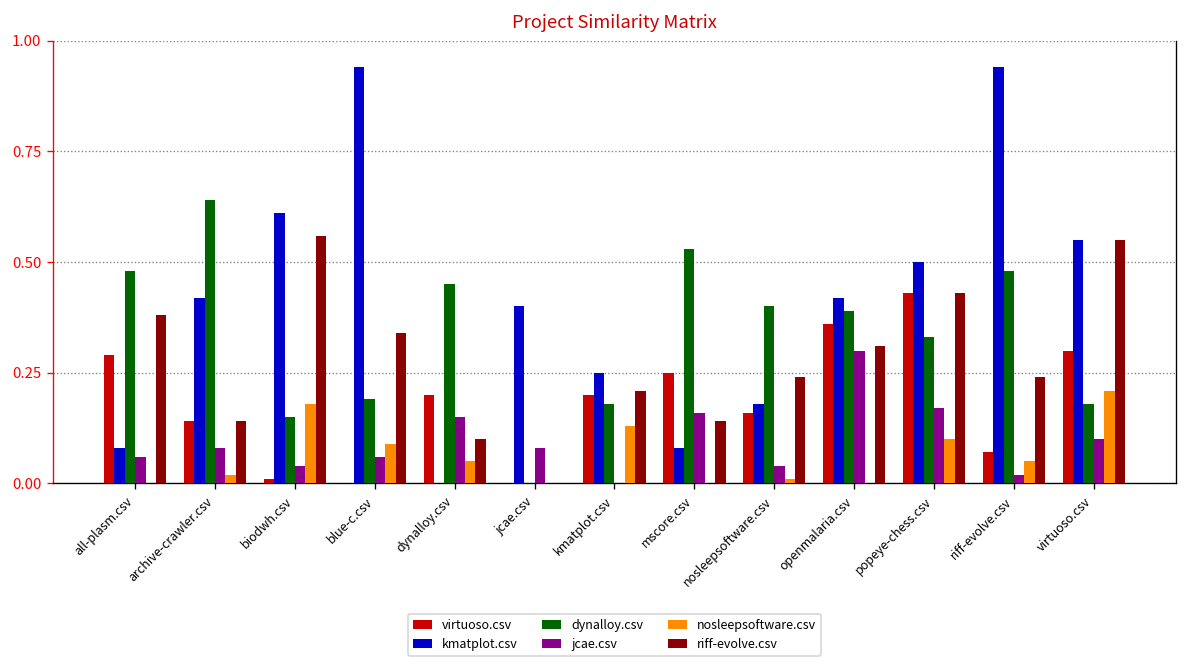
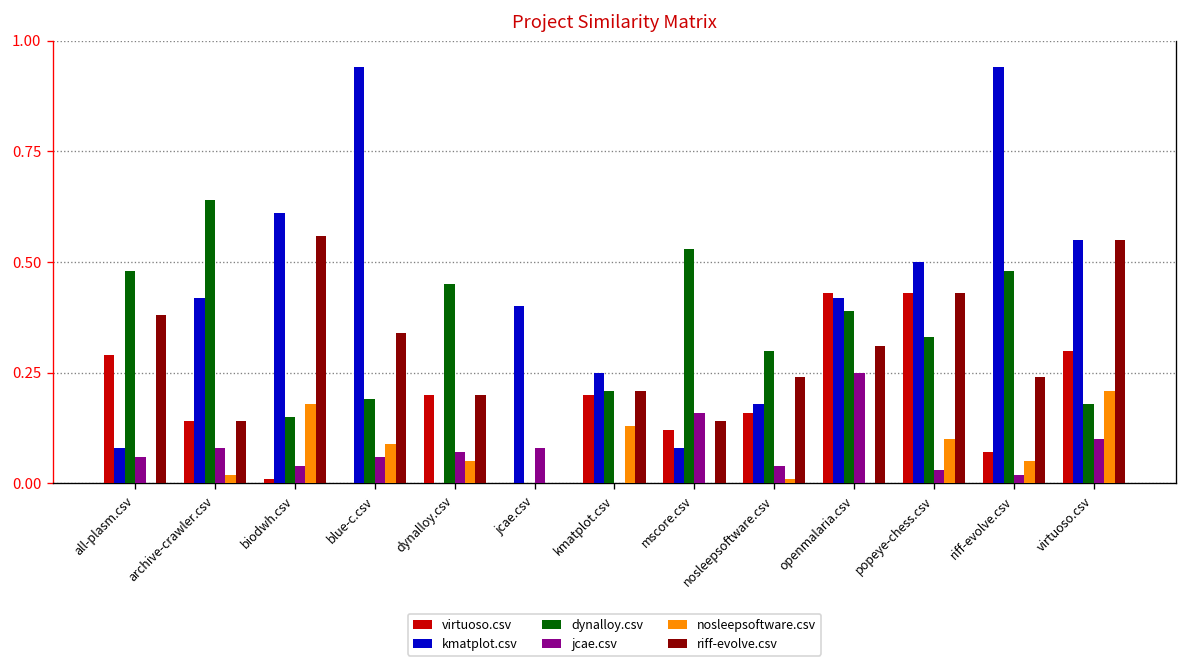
  {
    "virtuoso.csv": {
      "all-plasm.csv": 0.29,
      "archive-crawler.csv": 0.14,
      "biodwh.csv": 0.01,
      "blue-c.csv": 0.00,
      "dynalloy.csv": 0.20,
      "jcae.csv": 0.00,
      "kmatplot.csv": 0.20,
-     "mscore.csv": 0.25,
+     "mscore.csv": 0.12,
      "nosleepsoftware.csv": 0.16,
-     "openmalaria.csv": 0.36,
+     "openmalaria.csv": 0.43,
      "popeye-chess.csv": 0.43,
      "riff-evolve.csv": 0.07,
      "virtuoso.csv": 0.30
    },
    "kmatplot.csv": {
      "all-plasm.csv": 0.08,
      "archive-crawler.csv": 0.42,
      "biodwh.csv": 0.61,
      "blue-c.csv": 0.94,
      "dynalloy.csv": 0.00,
      "jcae.csv": 0.40,
      "kmatplot.csv": 0.25,
      "mscore.csv": 0.08,
      "nosleepsoftware.csv": 0.18,
      "openmalaria.csv": 0.42,
      "popeye-chess.csv": 0.50,
      "riff-evolve.csv": 0.94,
      "virtuoso.csv": 0.55
    },
    "dynalloy.csv": {
      "all-plasm.csv": 0.48,
      "archive-crawler.csv": 0.64,
      "biodwh.csv": 0.15,
      "blue-c.csv": 0.19,
      "dynalloy.csv": 0.45,
      "jcae.csv": 0.00,
-     "kmatplot.csv": 0.18,
+     "kmatplot.csv": 0.21,
      "mscore.csv": 0.53,
-     "nosleepsoftware.csv": 0.4,
+     "nosleepsoftware.csv": 0.3,
      "openmalaria.csv": 0.39,
      "popeye-chess.csv": 0.33,
      "riff-evolve.csv": 0.48,
      "virtuoso.csv": 0.18
    },
    "jcae.csv": {
      "all-plasm.csv": 0.06,
      "archive-crawler.csv": 0.08,
      "biodwh.csv": 0.04,
      "blue-c.csv": 0.06,
-     "dynalloy.csv": 0.15,
+     "dynalloy.csv": 0.07,
      "jcae.csv": 0.08,
      "kmatplot.csv": 0.00,
      "mscore.csv": 0.16,
      "nosleepsoftware.csv": 0.04,
-     "openmalaria.csv": 0.30,
-     "popeye-chess.csv": 0.17,
+     "openmalaria.csv": 0.25,
+     "popeye-chess.csv": 0.03,
      "riff-evolve.csv": 0.02,
      "virtuoso.csv": 0.10
    },
    "nosleepsoftware.csv": {
      "all-plasm.csv": 0.00,
      "archive-crawler.csv": 0.02,
      "biodwh.csv": 0.18,
      "blue-c.csv": 0.09,
      "dynalloy.csv": 0.05,
      "jcae.csv": 0.00,
      "kmatplot.csv": 0.13,
      "mscore.csv": 0.00,
      "nosleepsoftware.csv": 0.01,
      "openmalaria.csv": 0.00,
      "popeye-chess.csv": 0.10,
      "riff-evolve.csv": 0.05,
      "virtuoso.csv": 0.21
    },
    "riff-evolve.csv": {
      "all-plasm.csv": 0.38,
      "archive-crawler.csv": 0.14,
      "biodwh.csv": 0.56,
      "blue-c.csv": 0.34,
-     "dynalloy.csv": 0.1,
+     "dynalloy.csv": 0.2,
      "jcae.csv": 0.0,
      "kmatplot.csv": 0.21,
      "mscore.csv": 0.14,
      "nosleepsoftware.csv": 0.24,
      "openmalaria.csv": 0.31,
      "popeye-chess.csv": 0.43,
      "riff-evolve.csv": 0.24,
      "virtuoso.csv": 0.55
    }
  }
